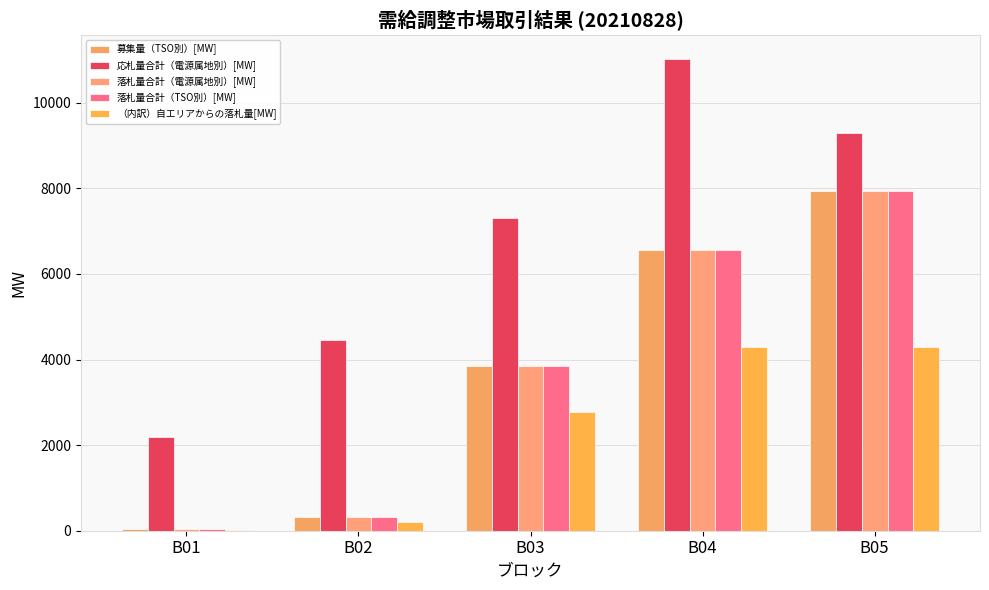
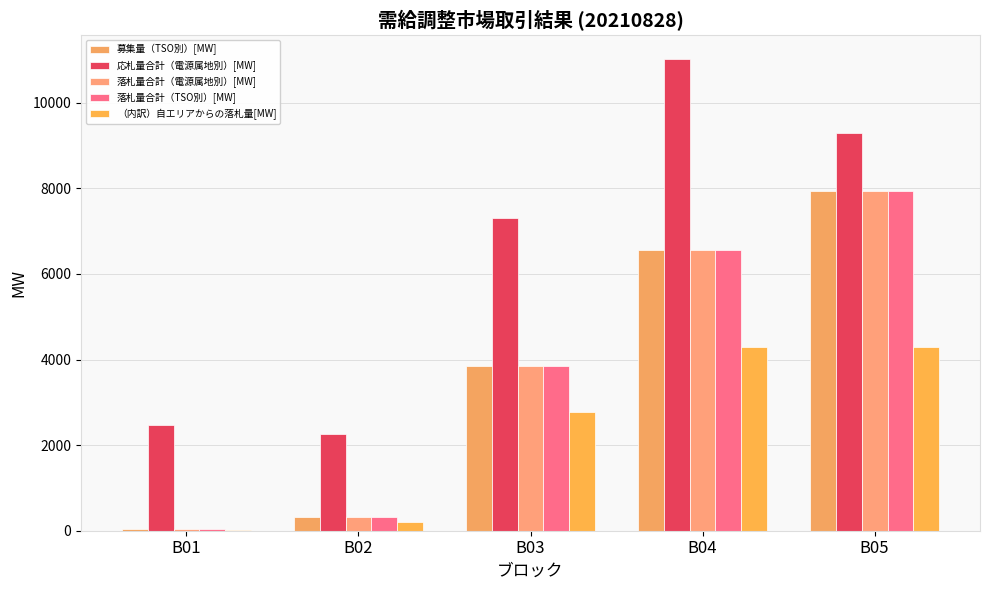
  {
    "応札量合計（電源属地別）[MW]": {
-     "B01": 2200,
-     "B02": 4400,
+     "B01": 2500,
+     "B02": 2300,
      "B03": 7300,
      "B04": 11000,
      "B05": 9300
    }
  }
